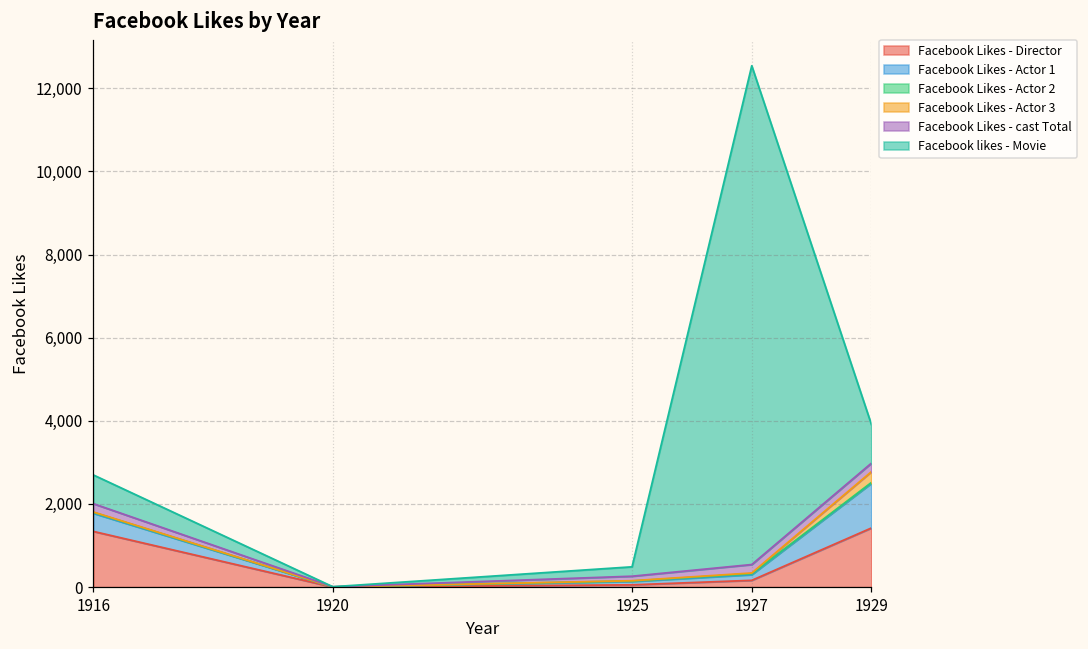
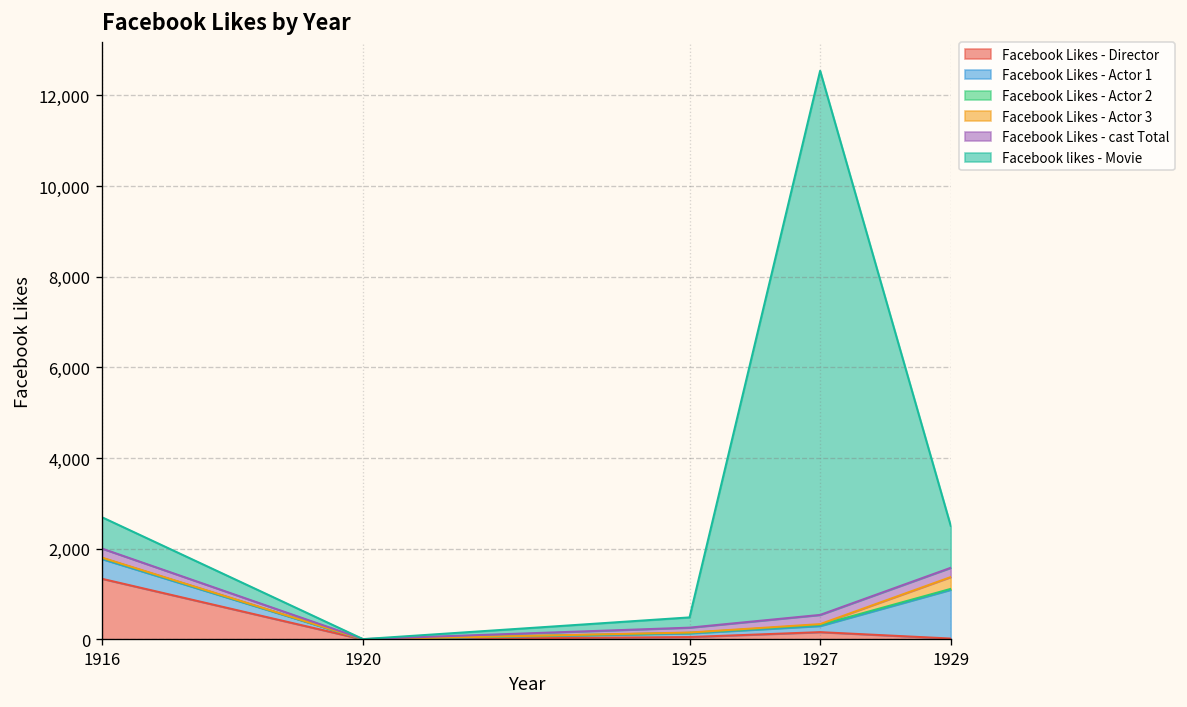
  {
    "Facebook Likes - Director": {
      "1916": "1,300",
      "1925": "100",
      "1927": "200",
-     "1929": "1,400"
+     "1929": "0"
    },
    "Facebook Likes - Actor 3": {
      "1929": "300"
    },
    "Facebook Likes - cast Total": {
      "1916": "200",
      "1925": "100",
      "1927": "200",
      "1929": "200"
    }
  }
